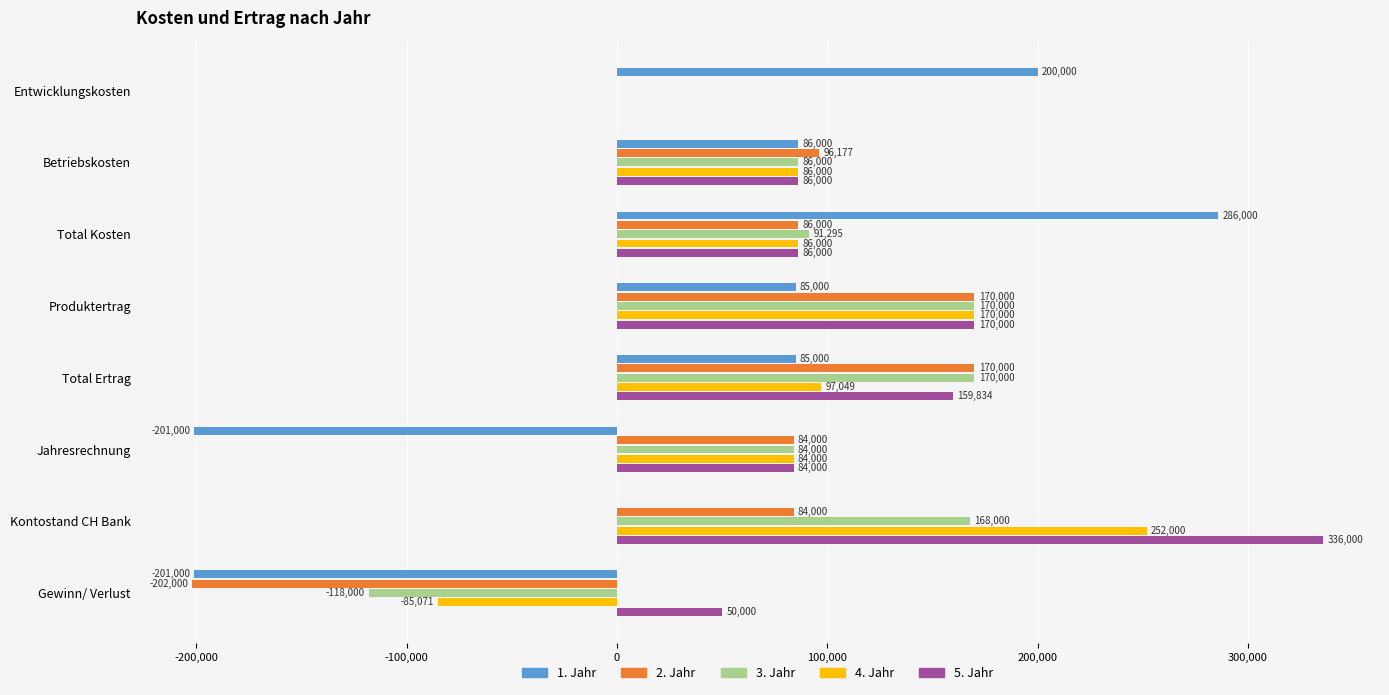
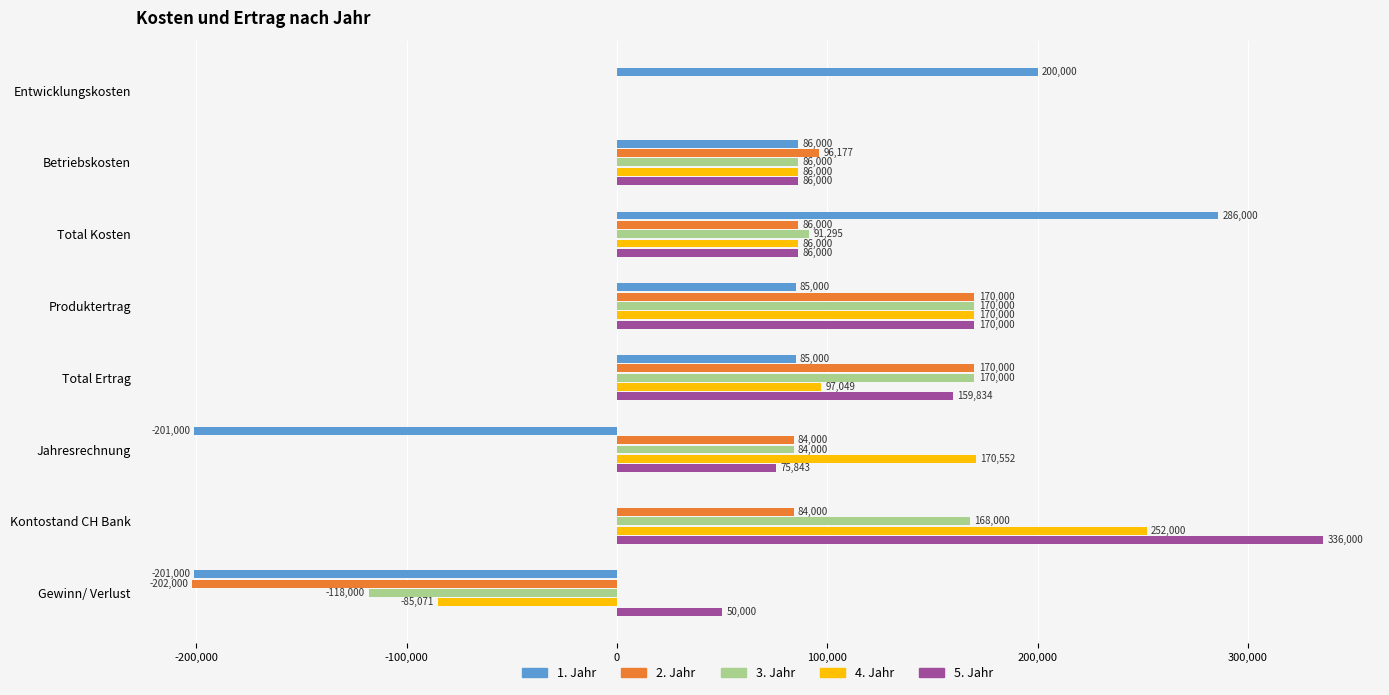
  {
    "1. Jahr": {
      "Entwicklungskosten": "200,000",
      "Betriebskosten": "86,000",
      "Total Kosten": "286,000",
      "Produktertrag": "85,000",
      "Total Ertrag": "85,000",
      "Jahresrechnung": "-201,000",
      "Gewinn/ Verlust": "-201,000"
    },
    "2. Jahr": {
      "Betriebskosten": "96,177",
      "Total Kosten": "86,000",
      "Produktertrag": "170,000",
      "Total Ertrag": "170,000",
      "Jahresrechnung": "84,000",
      "Kontostand CH Bank": "84,000",
      "Gewinn/ Verlust": "-202,000"
    },
    "3. Jahr": {
      "Betriebskosten": "86,000",
      "Total Kosten": "91,295",
      "Produktertrag": "170,000",
      "Total Ertrag": "170,000",
      "Jahresrechnung": "84,000",
      "Kontostand CH Bank": "168,000",
      "Gewinn/ Verlust": "-118,000"
    },
    "4. Jahr": {
      "Betriebskosten": "86,000",
      "Total Kosten": "86,000",
      "Produktertrag": "170,000",
      "Total Ertrag": "97,049",
-     "Jahresrechnung": "84,000",
+     "Jahresrechnung": "170,552",
      "Kontostand CH Bank": "252,000",
      "Gewinn/ Verlust": "-85,071"
    },
    "5. Jahr": {
      "Betriebskosten": "86,000",
      "Total Kosten": "86,000",
      "Produktertrag": "170,000",
      "Total Ertrag": "159,834",
-     "Jahresrechnung": "84,000",
+     "Jahresrechnung": "75,843",
      "Kontostand CH Bank": "336,000",
      "Gewinn/ Verlust": "50,000"
    }
  }
